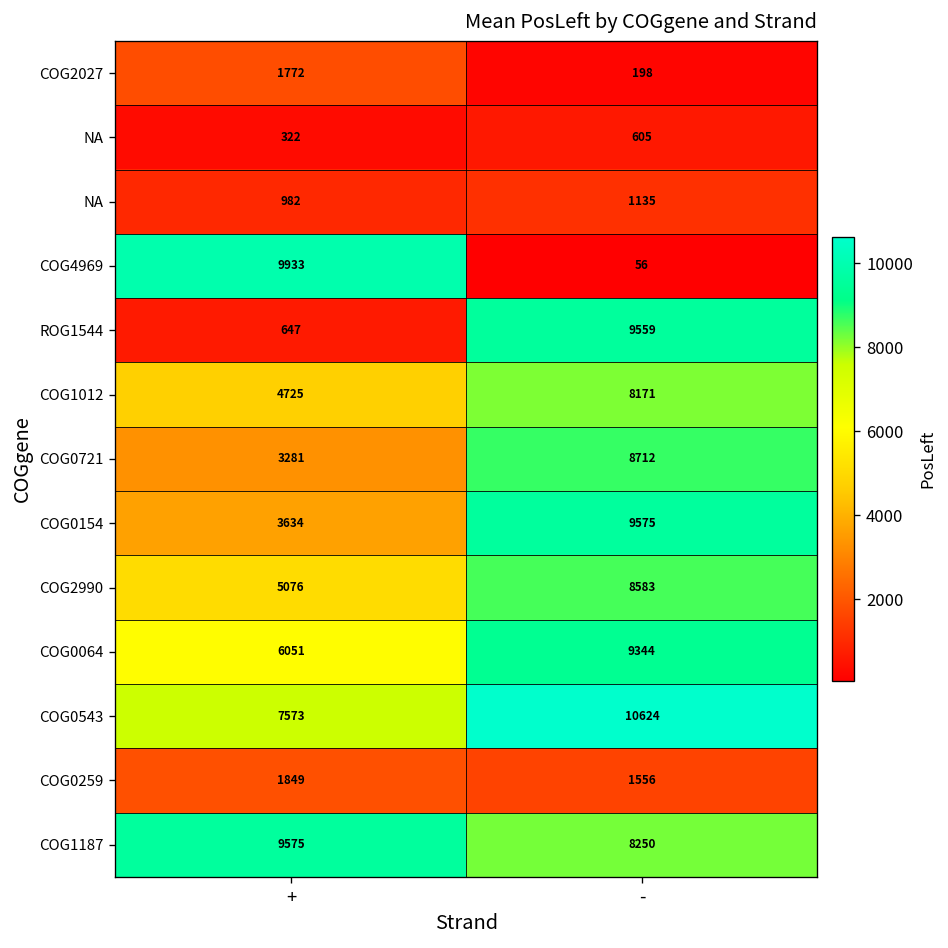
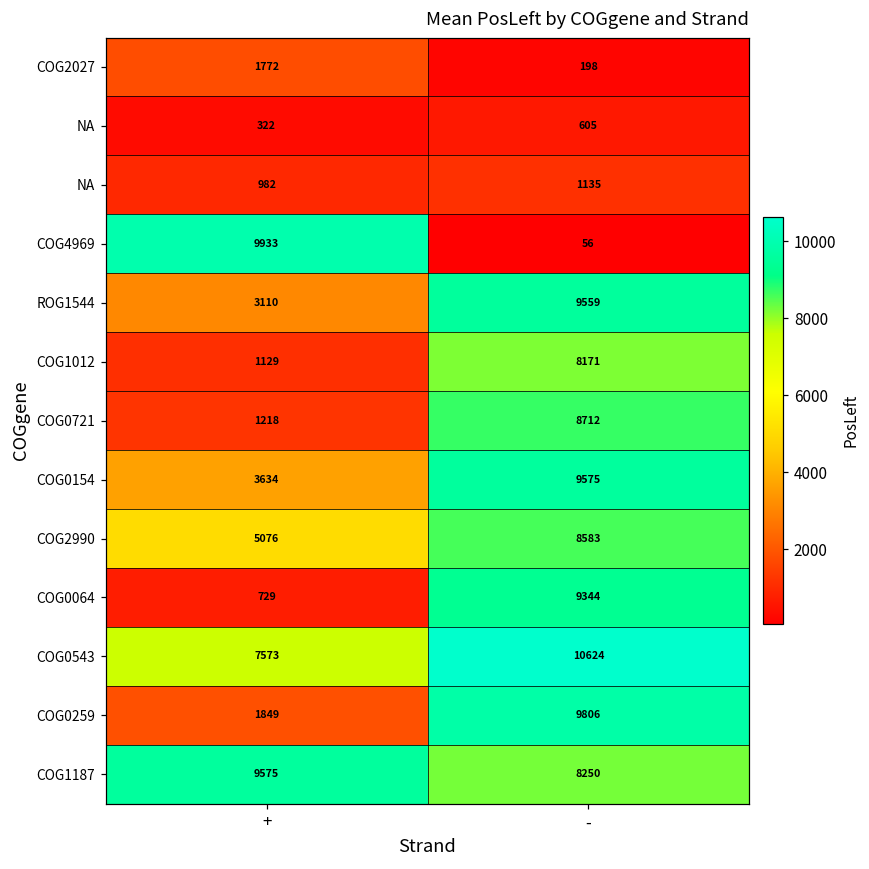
  {
    "COG2027": {
      "+": 1772,
      "-": 198
    },
    "COG4969": {
      "+": 9933,
      "-": 56
    },
    "ROG1544": {
-     "+": 647,
+     "+": 3110,
      "-": 9559
    },
    "COG1012": {
-     "+": 4725,
+     "+": 1129,
      "-": 8171
    },
    "COG0721": {
-     "+": 3281,
+     "+": 1218,
      "-": 8712
    },
    "COG0154": {
      "+": 3634,
      "-": 9575
    },
    "COG2990": {
      "+": 5076,
      "-": 8583
    },
    "COG0064": {
-     "+": 6051,
+     "+": 729,
      "-": 9344
    },
    "COG0543": {
      "+": 7573,
      "-": 10624
    },
    "COG0259": {
      "+": 1849,
-     "-": 1556
+     "-": 9806
    },
    "COG1187": {
      "+": 9575,
      "-": 8250
    }
  }
